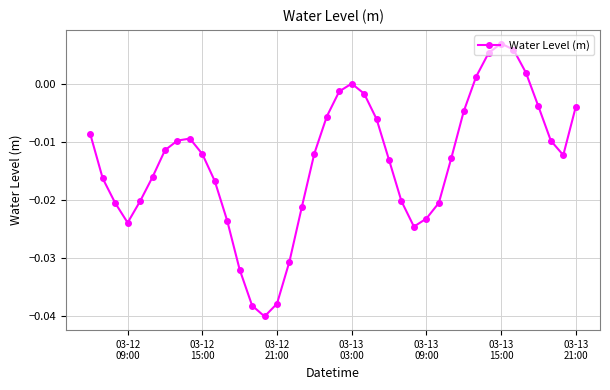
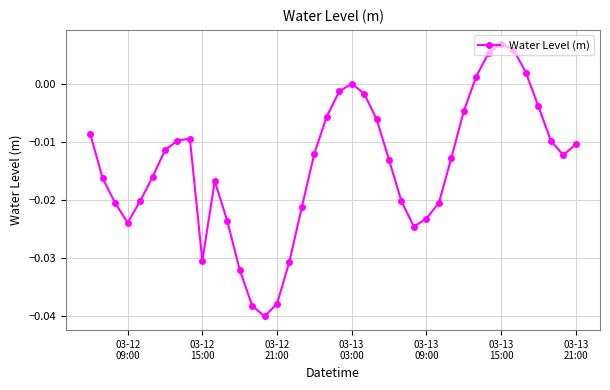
  {
    "03-12 09:00": -0.024,
-   "03-12 15:00": -0.012,
+   "03-12 15:00": -0.030,
    "03-12 21:00": -0.038,
    "03-13 03:00": 0.000,
    "03-13 09:00": -0.023,
-   "03-13 21:00": -0.004
+   "03-13 21:00": -0.010
  }
